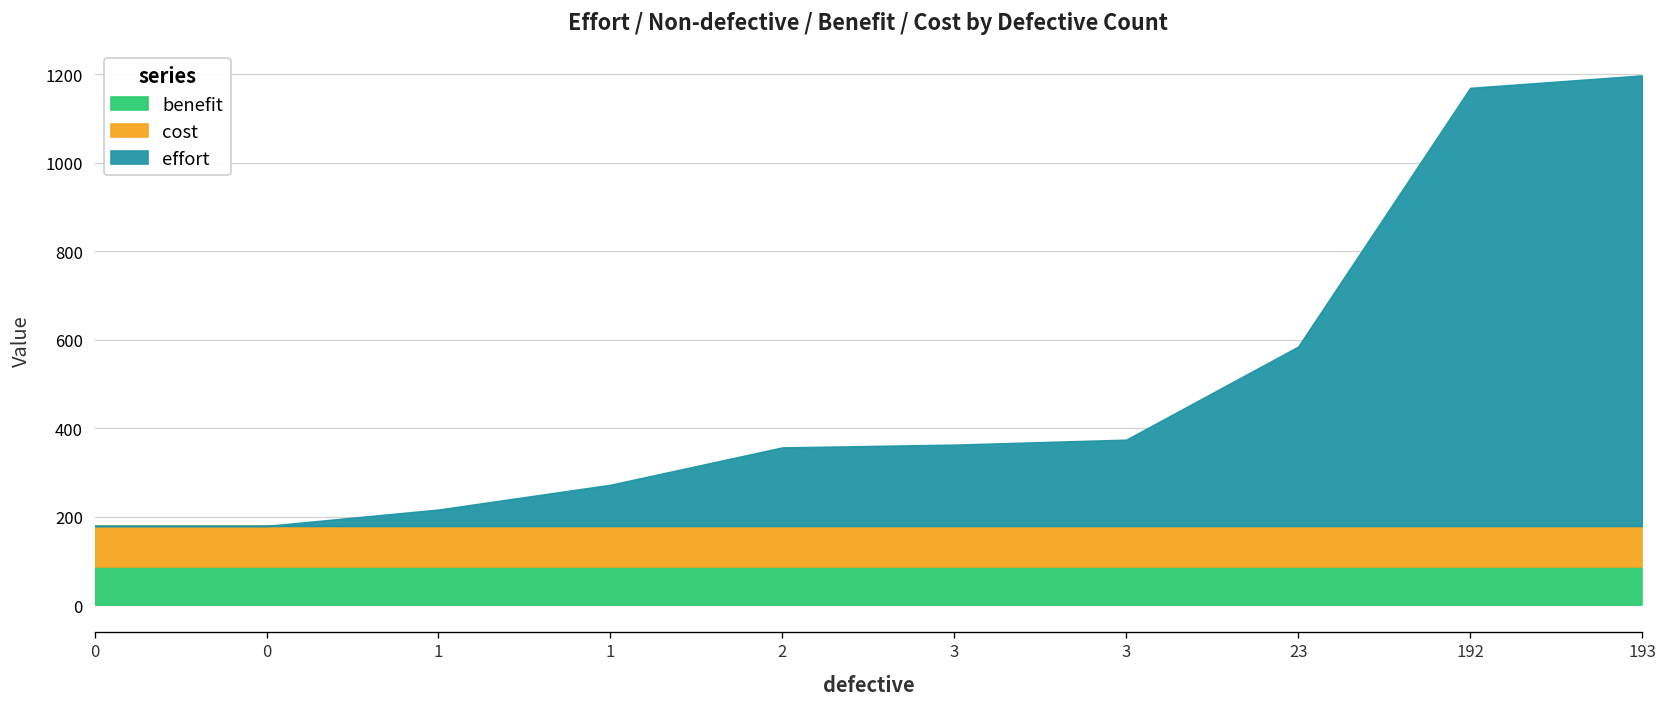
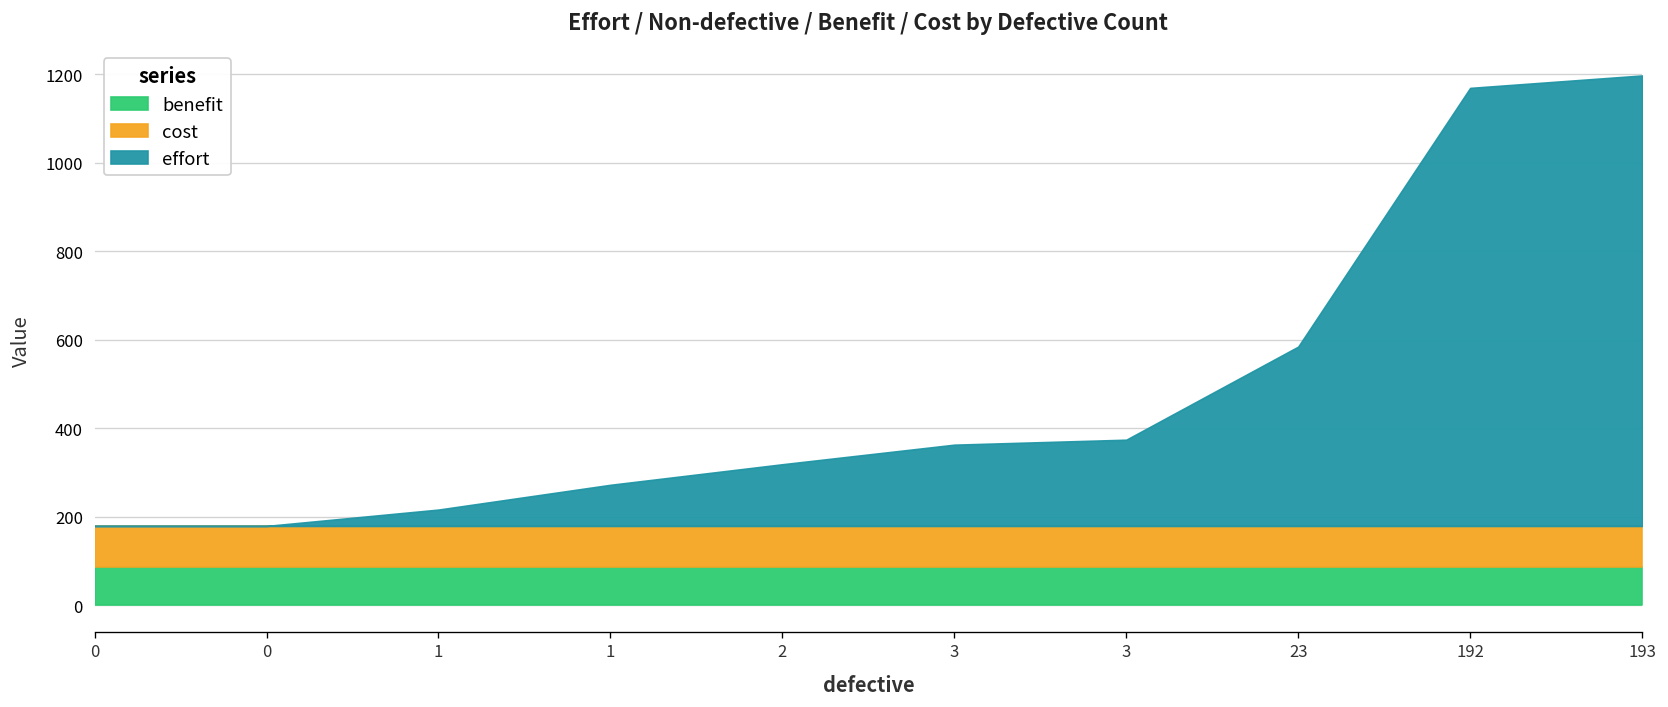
  {
    "benefit": {
      "2": 90,
      "23": 90,
      "192": 90,
      "193": 90
    },
    "cost": {
      "2": 90,
      "23": 90,
      "192": 90,
      "193": 90
    },
    "effort": {
-     "2": 180,
+     "2": 140,
      "23": 410,
      "192": 990,
      "193": 1020
    }
  }
